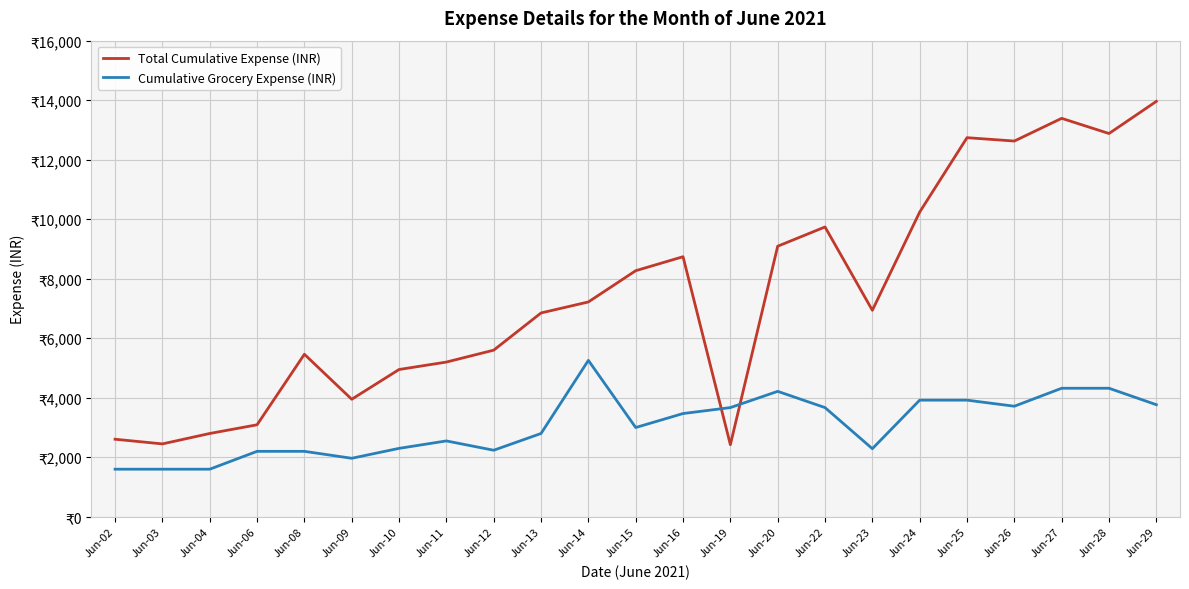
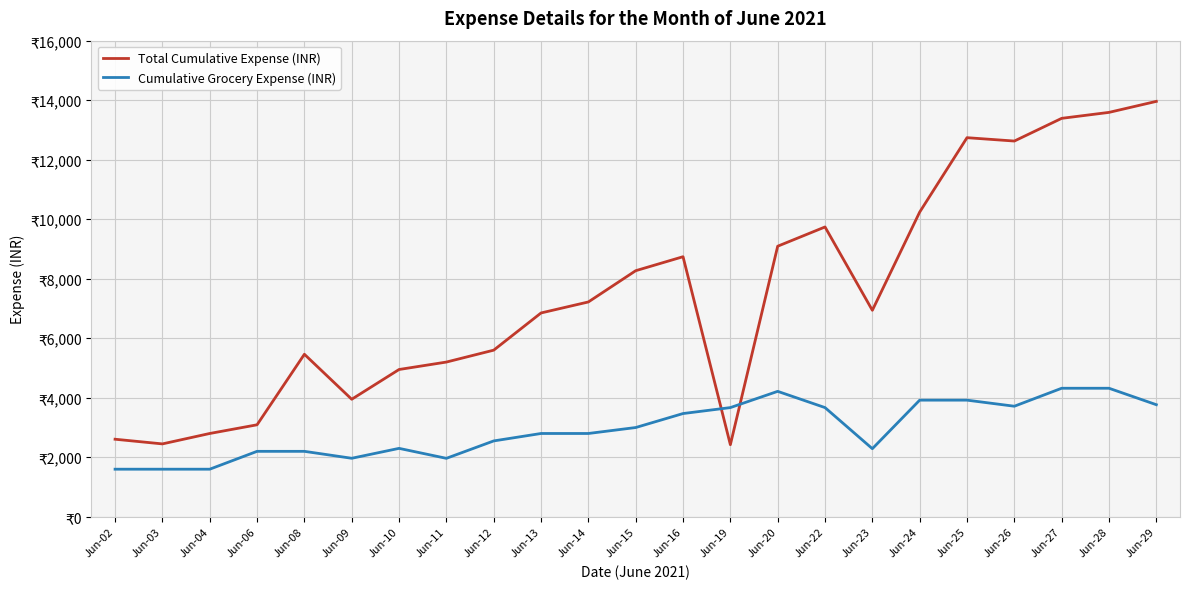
  {
    "Total Cumulative Expense (INR)": {
      "Jun-02": "₹2,600",
      "Jun-03": "₹2,500",
      "Jun-04": "₹2,800",
      "Jun-06": "₹3,100",
      "Jun-08": "₹5,500",
      "Jun-09": "₹4,000",
      "Jun-10": "₹5,000",
      "Jun-11": "₹5,200",
      "Jun-12": "₹5,600",
      "Jun-13": "₹6,900",
      "Jun-14": "₹7,200",
      "Jun-15": "₹8,300",
      "Jun-16": "₹8,700",
      "Jun-19": "₹2,400",
      "Jun-20": "₹9,100",
      "Jun-22": "₹9,700",
      "Jun-23": "₹6,900",
      "Jun-24": "₹10,200",
      "Jun-25": "₹12,700",
      "Jun-26": "₹12,600",
      "Jun-27": "₹13,400",
-     "Jun-28": "₹12,900",
+     "Jun-28": "₹13,600",
      "Jun-29": "₹14,000"
    },
    "Cumulative Grocery Expense (INR)": {
      "Jun-02": "₹1,600",
      "Jun-03": "₹1,600",
      "Jun-04": "₹1,600",
      "Jun-06": "₹2,200",
      "Jun-08": "₹2,200",
      "Jun-09": "₹2,000",
      "Jun-10": "₹2,300",
-     "Jun-11": "₹2,600",
-     "Jun-12": "₹2,200",
+     "Jun-11": "₹2,000",
+     "Jun-12": "₹2,600",
      "Jun-13": "₹2,800",
-     "Jun-14": "₹5,300",
+     "Jun-14": "₹2,800",
      "Jun-15": "₹3,000",
      "Jun-16": "₹3,500",
      "Jun-19": "₹3,700",
      "Jun-20": "₹4,200",
      "Jun-22": "₹3,700",
      "Jun-23": "₹2,300",
      "Jun-24": "₹3,900",
      "Jun-25": "₹3,900",
      "Jun-26": "₹3,700",
      "Jun-27": "₹4,300",
      "Jun-28": "₹4,300",
      "Jun-29": "₹3,800"
    }
  }
